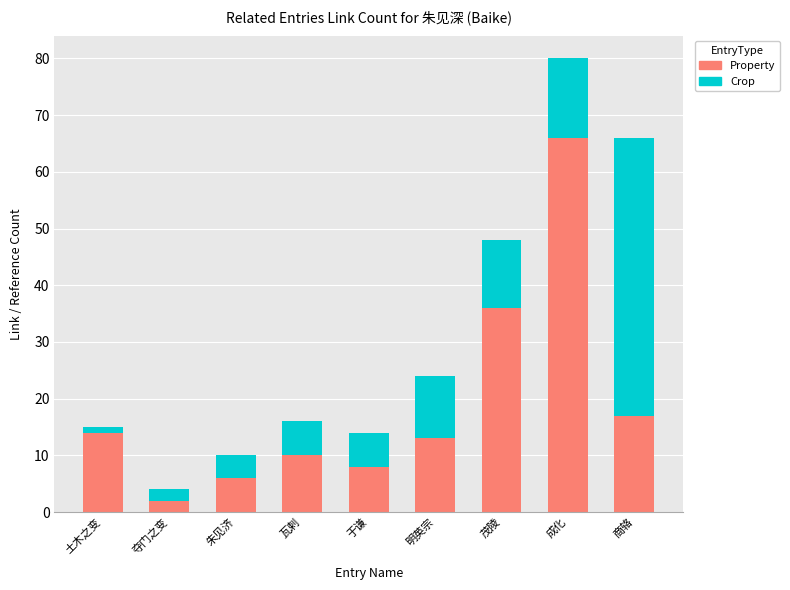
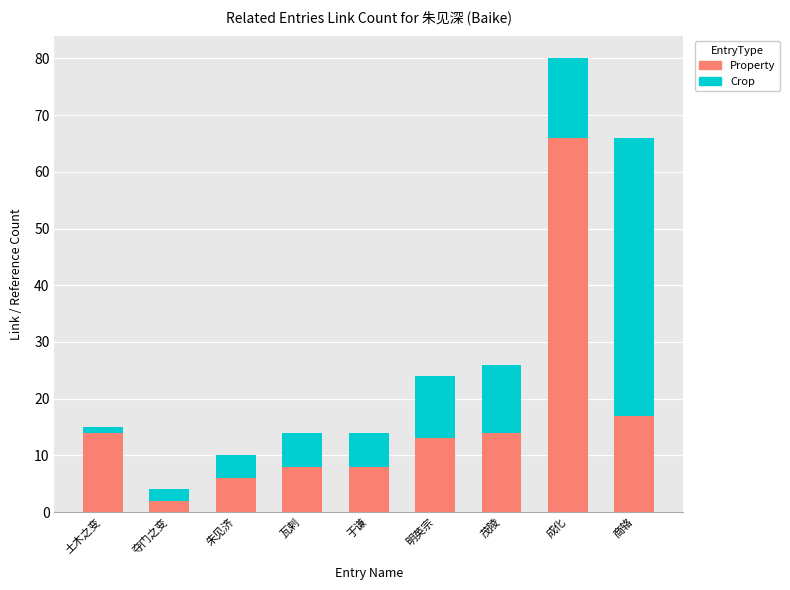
  {
    "Property": {
      "土木之变": 14,
      "夺门之变": 2,
      "朱见济": 6,
-     "瓦剌": 10,
+     "瓦剌": 8,
      "于谦": 8,
      "明英宗": 13,
-     "茂陵": 36,
+     "茂陵": 14,
      "成化": 66,
      "商辂": 17
    },
    "Crop": {
      "土木之变": 1,
      "夺门之变": 2,
      "朱见济": 4,
      "瓦剌": 6,
      "于谦": 6,
      "明英宗": 11,
      "茂陵": 12,
      "成化": 14,
      "商辂": 49
    }
  }
